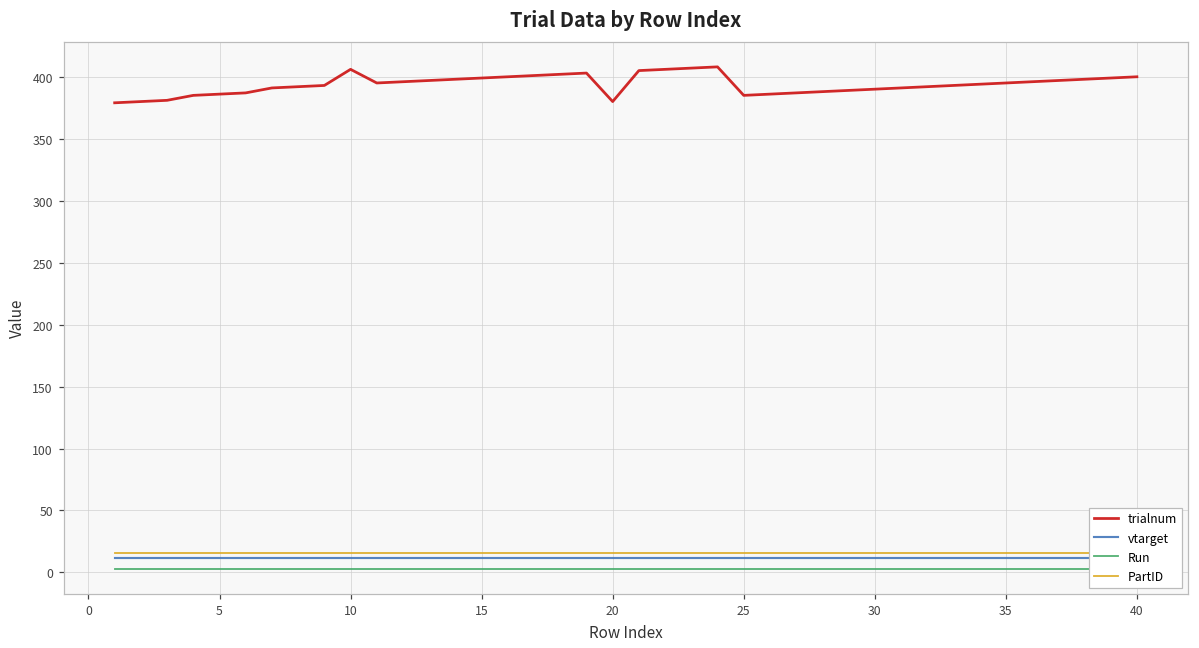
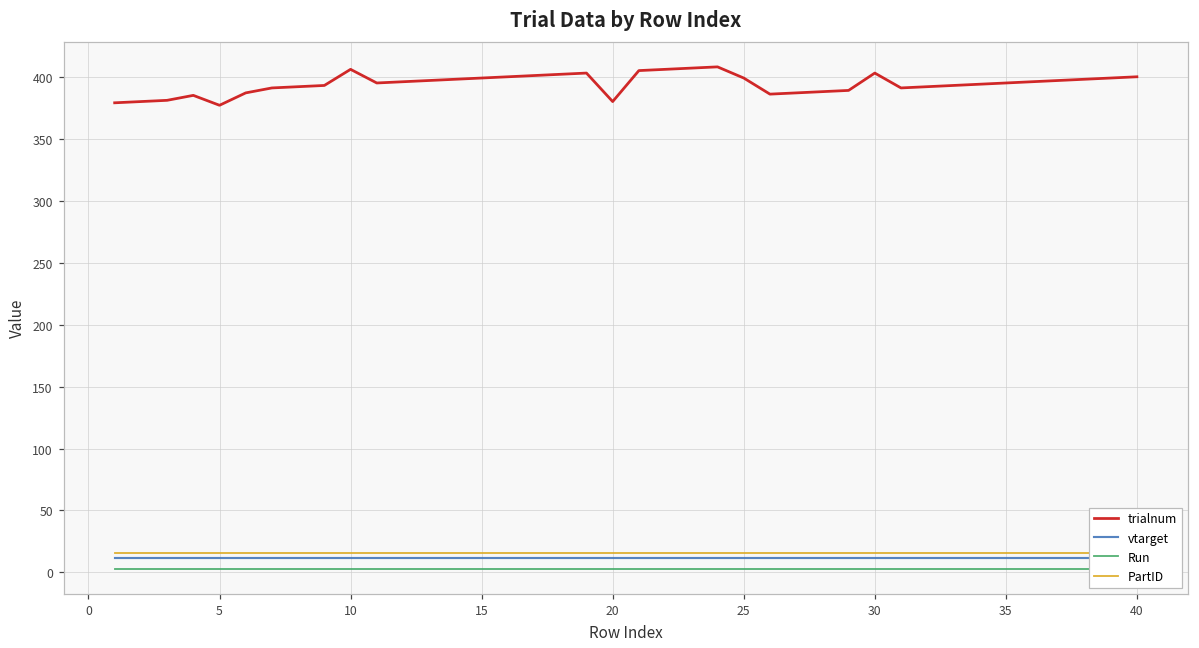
  {
    "trialnum": {
-     "5": 386,
+     "5": 377,
      "10": 406,
      "15": 399,
      "20": 380,
-     "25": 385,
-     "30": 390,
+     "25": 399,
+     "30": 403,
      "35": 395,
      "40": 400
    },
    "vtarget": {
      "5": 12,
      "10": 12,
      "15": 12,
      "20": 12,
      "25": 12,
      "30": 12,
      "35": 12
    },
    "Run": {
      "5": 3,
      "10": 3,
      "15": 3,
      "20": 3,
      "25": 3,
      "30": 3,
      "35": 3
    },
    "PartID": {
      "5": 16,
      "10": 16,
      "15": 16,
      "20": 16,
      "25": 16,
      "30": 16,
      "35": 16
    }
  }
